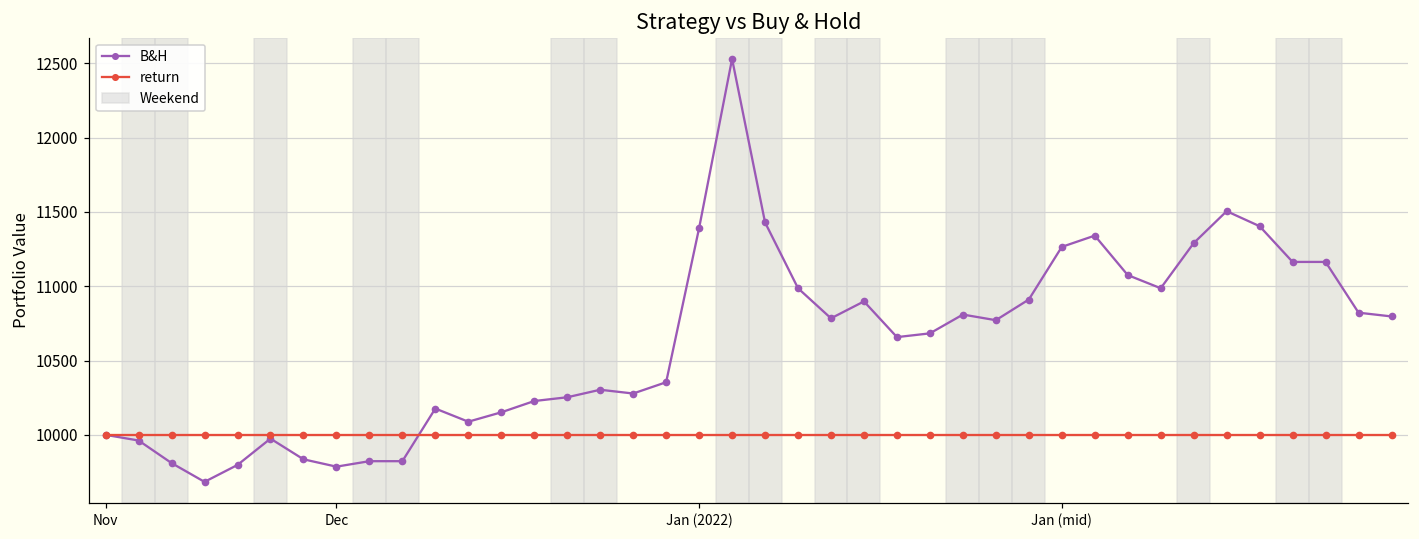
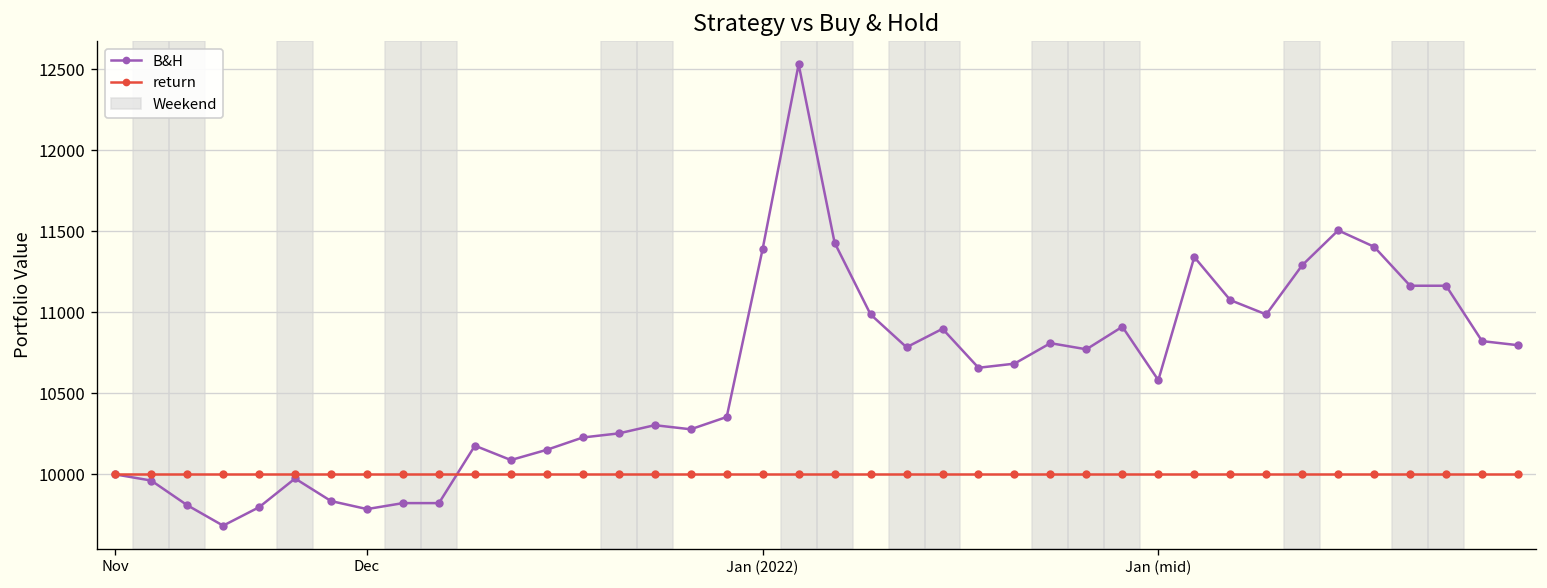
  {
    "B&H": {
      "Dec": 9790,
      "Jan (2022)": 11390,
-     "Jan (mid)": 11270
+     "Jan (mid)": 10580
    },
    "return": {
      "Dec": 10000,
      "Jan (2022)": 10000,
      "Jan (mid)": 10000
    }
  }
